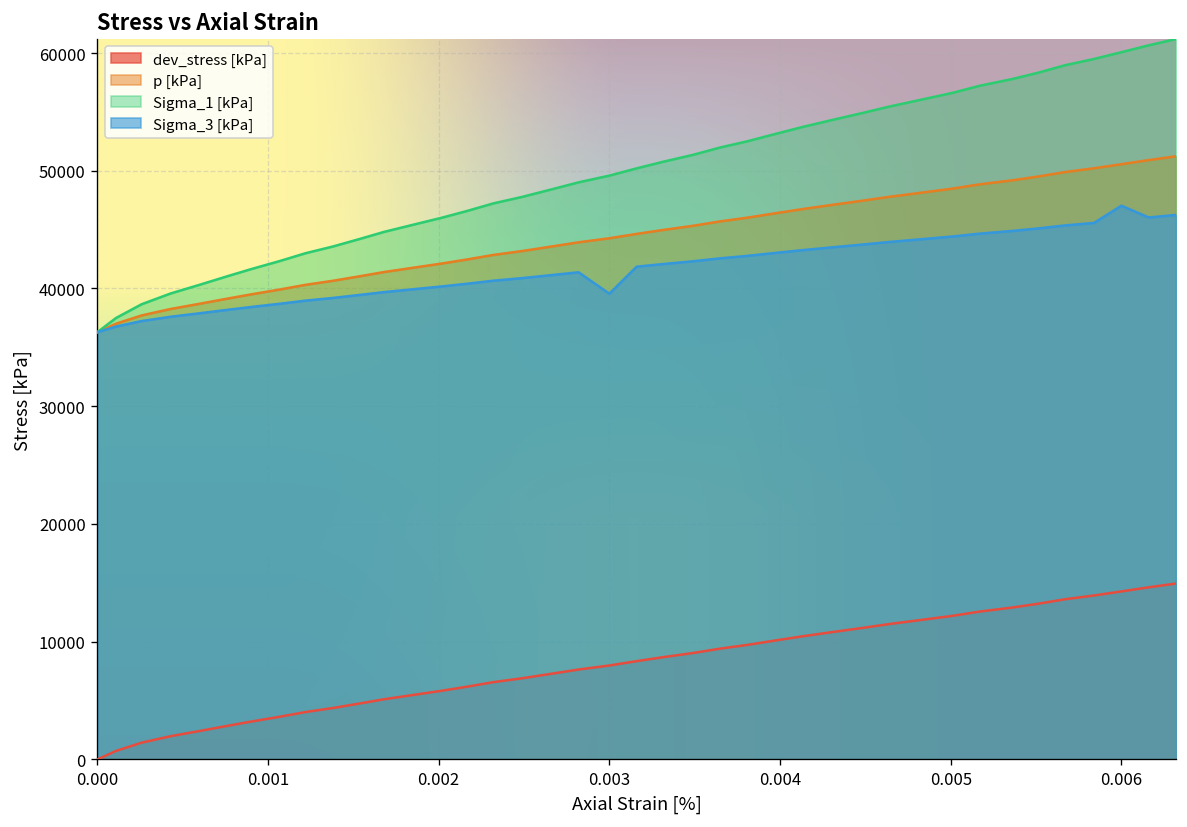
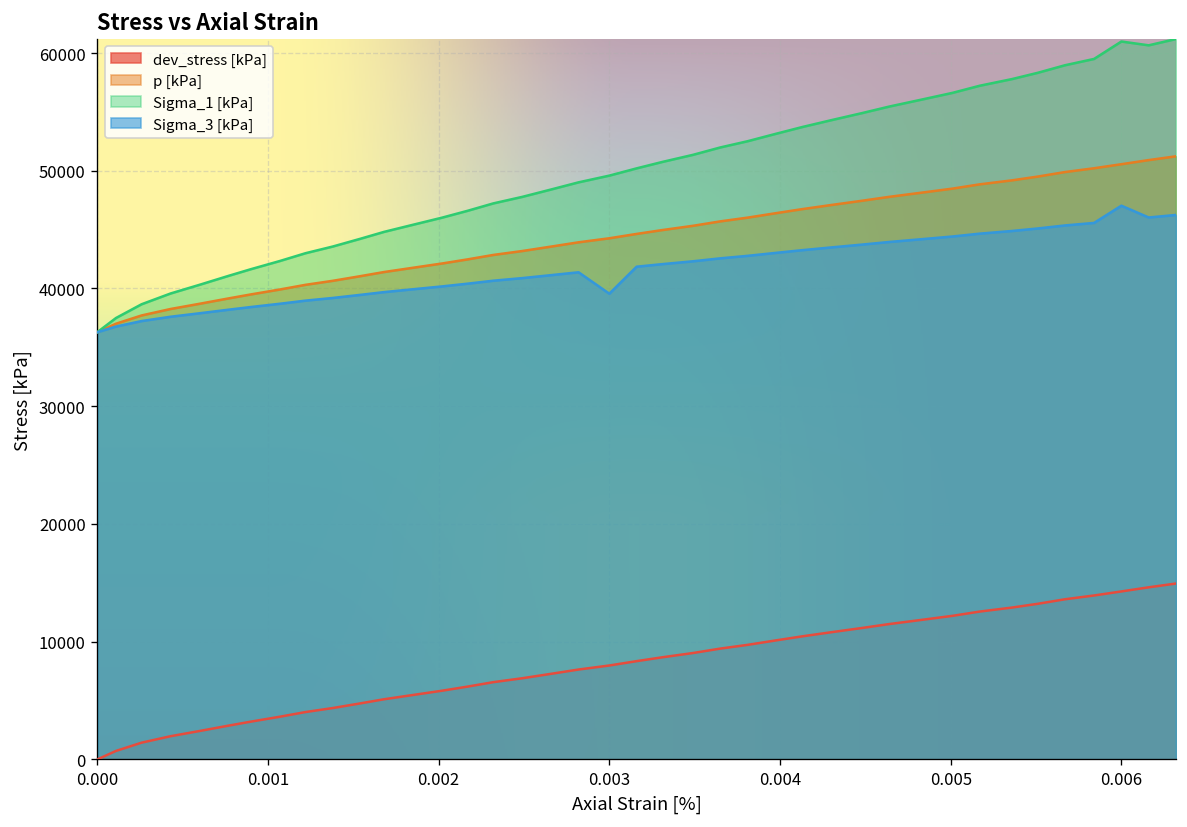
  {
    "Sigma_1 [kPa]": {
      "0.003": 50000,
-     "0.006": 60000
+     "0.006": 61000
    },
    "Sigma_3 [kPa]": {
      "0.003": 40000,
      "0.006": 47000
    }
  }
